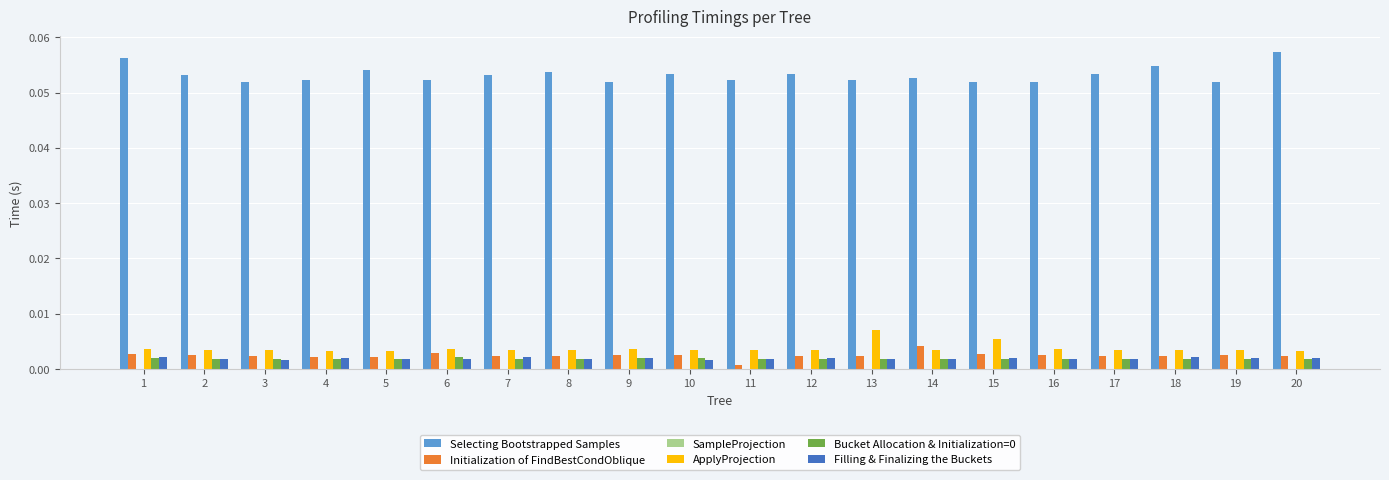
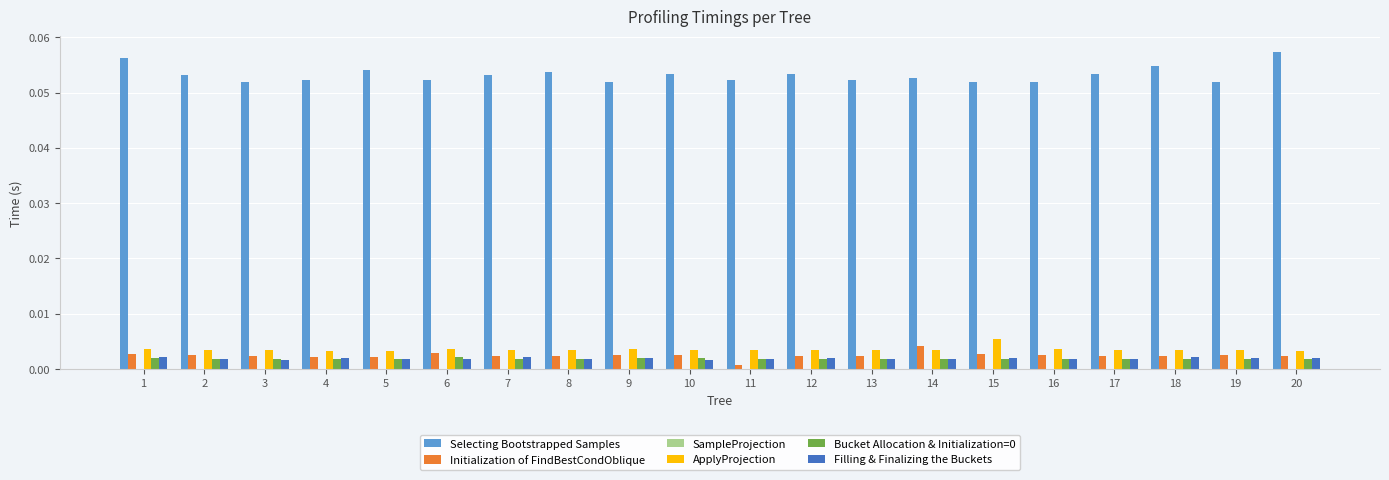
  {
    "Initialization of FindBestCondOblique": {
      "1": 0.003,
      "2": 0.002,
      "3": 0.002,
      "4": 0.002,
      "5": 0.002,
      "6": 0.003,
      "7": 0.002,
      "8": 0.002,
      "9": 0.003,
      "10": 0.003,
      "11": 0.001,
      "12": 0.002,
      "13": 0.002,
      "14": 0.004,
      "15": 0.003,
      "16": 0.002,
      "17": 0.002,
      "18": 0.002,
      "19": 0.003,
      "20": 0.002
    },
    "ApplyProjection": {
      "1": 0.004,
      "2": 0.003,
      "3": 0.003,
      "4": 0.003,
      "5": 0.003,
      "6": 0.004,
      "7": 0.003,
      "8": 0.004,
      "9": 0.004,
      "10": 0.004,
      "11": 0.003,
      "12": 0.003,
-     "13": 0.007,
+     "13": 0.003,
      "14": 0.003,
      "15": 0.005,
      "16": 0.004,
      "17": 0.003,
      "18": 0.003,
      "19": 0.003,
      "20": 0.003
    },
    "Bucket Allocation & Initialization=0": {
      "1": 0.002,
      "2": 0.002,
      "3": 0.002,
      "4": 0.002,
      "5": 0.002,
      "6": 0.002,
      "7": 0.002,
      "8": 0.002,
      "9": 0.002,
      "10": 0.002,
      "11": 0.002,
      "12": 0.002,
      "13": 0.002,
      "14": 0.002,
      "15": 0.002,
      "16": 0.002,
      "17": 0.002,
      "18": 0.002,
      "19": 0.002,
      "20": 0.002
    }
  }
